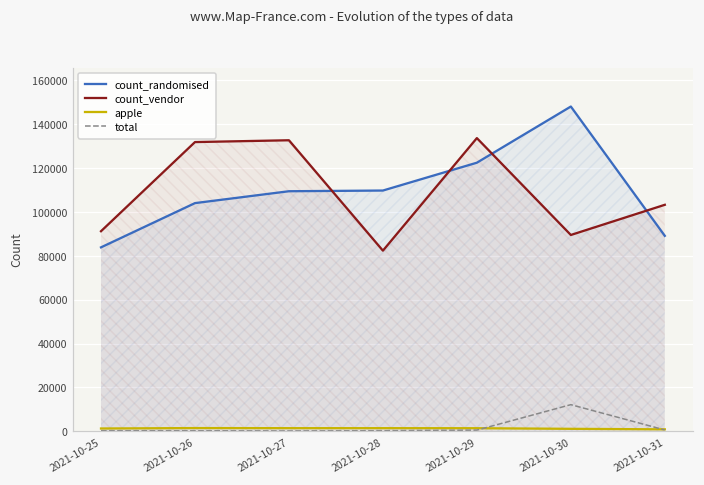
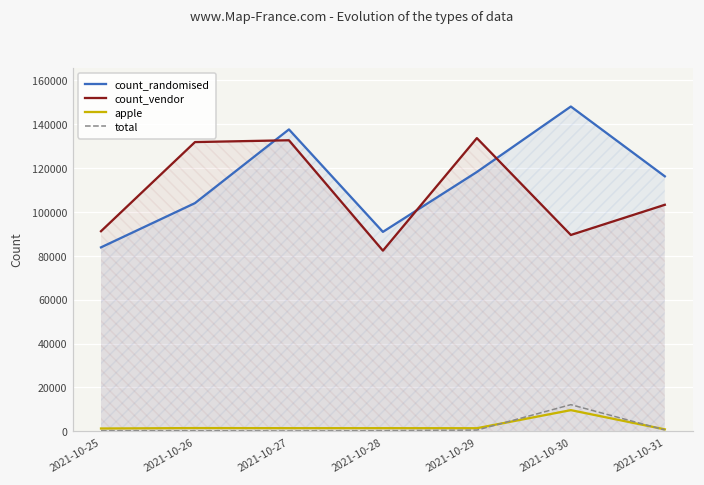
  {
    "count_randomised": {
      "2021-10-25": 84000,
      "2021-10-26": 104000,
-     "2021-10-27": 109000,
-     "2021-10-28": 110000,
-     "2021-10-29": 123000,
+     "2021-10-27": 138000,
+     "2021-10-28": 91000,
+     "2021-10-29": 118000,
      "2021-10-30": 148000,
-     "2021-10-31": 89000
+     "2021-10-31": 116000
    },
    "count_vendor": {
      "2021-10-25": 91000,
      "2021-10-27": 133000,
      "2021-10-28": 82000,
      "2021-10-29": 134000,
      "2021-10-30": 90000,
      "2021-10-31": 103000
    },
    "apple": {
-     "2021-10-30": 1000
+     "2021-10-30": 10000
    },
    "total": {
      "2021-10-30": 12000
    }
  }
